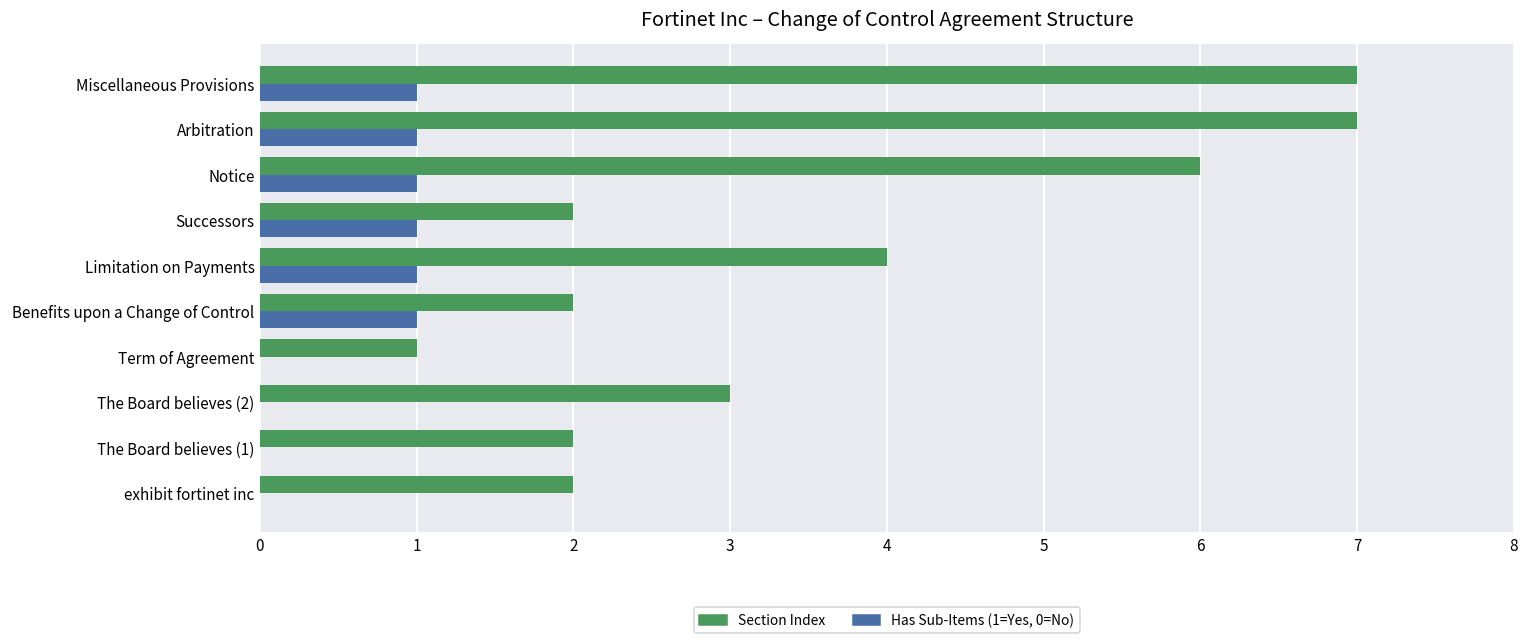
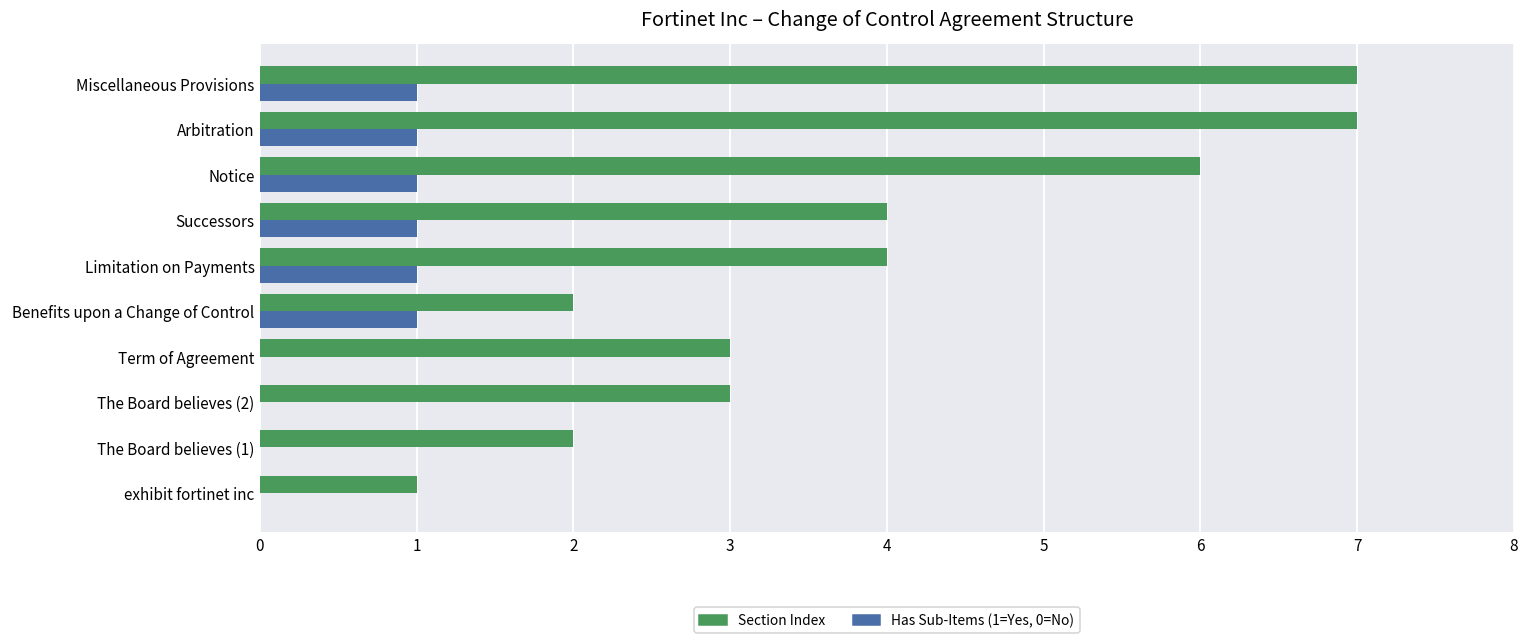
  {
    "Section Index": {
      "Miscellaneous Provisions": 7,
      "Arbitration": 7,
      "Notice": 6,
-     "Successors": 2,
+     "Successors": 4,
      "Limitation on Payments": 4,
      "Benefits upon a Change of Control": 2,
-     "Term of Agreement": 1,
+     "Term of Agreement": 3,
      "The Board believes (2)": 3,
      "The Board believes (1)": 2,
-     "exhibit fortinet inc": 2
+     "exhibit fortinet inc": 1
    }
  }
